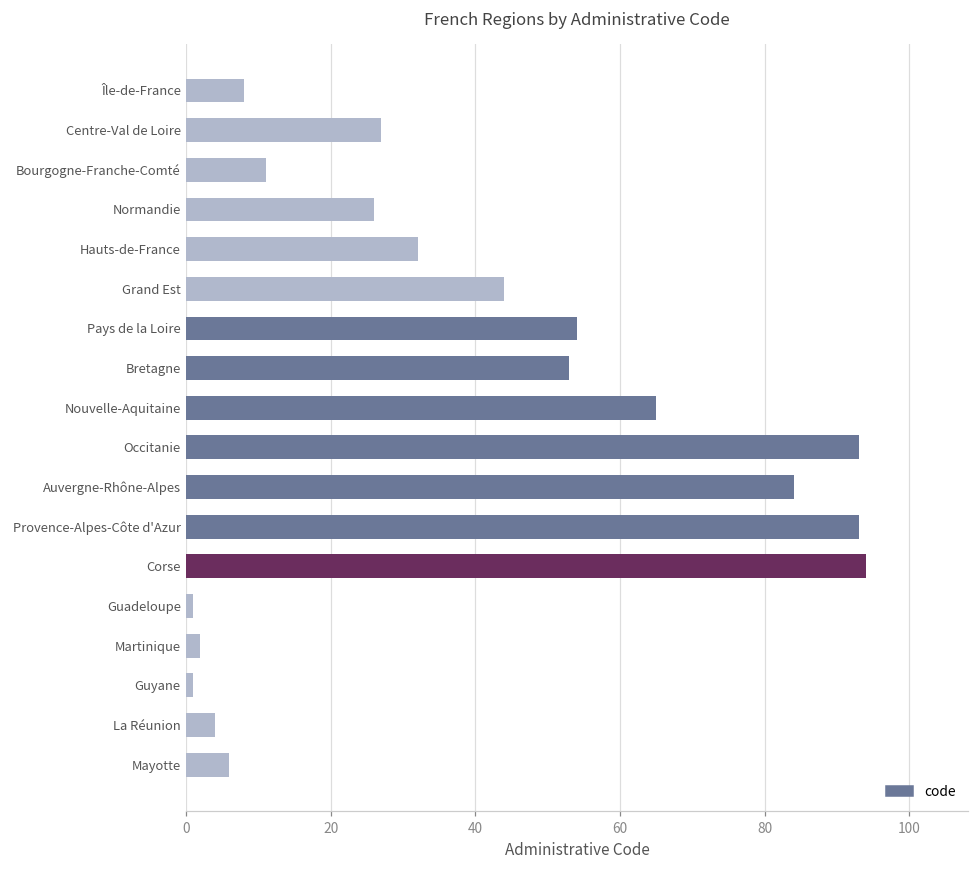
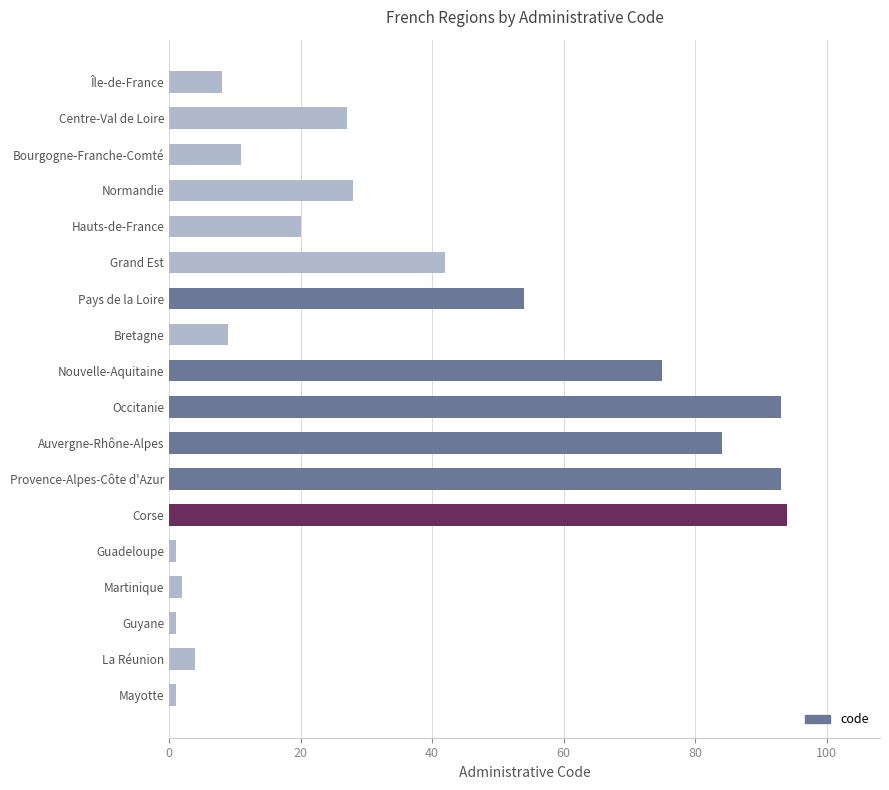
  {
    "Île-de-France": 8,
    "Centre-Val de Loire": 27,
    "Bourgogne-Franche-Comté": 11,
-   "Normandie": 26,
-   "Hauts-de-France": 32,
-   "Grand Est": 44,
+   "Normandie": 28,
+   "Hauts-de-France": 20,
+   "Grand Est": 42,
    "Pays de la Loire": 54,
-   "Bretagne": 53,
-   "Nouvelle-Aquitaine": 65,
+   "Bretagne": 9,
+   "Nouvelle-Aquitaine": 75,
    "Occitanie": 93,
    "Auvergne-Rhône-Alpes": 84,
    "Provence-Alpes-Côte d'Azur": 93,
    "Corse": 94,
    "Guadeloupe": 1,
    "Martinique": 2,
    "Guyane": 1,
    "La Réunion": 4,
-   "Mayotte": 6
+   "Mayotte": 1
  }
